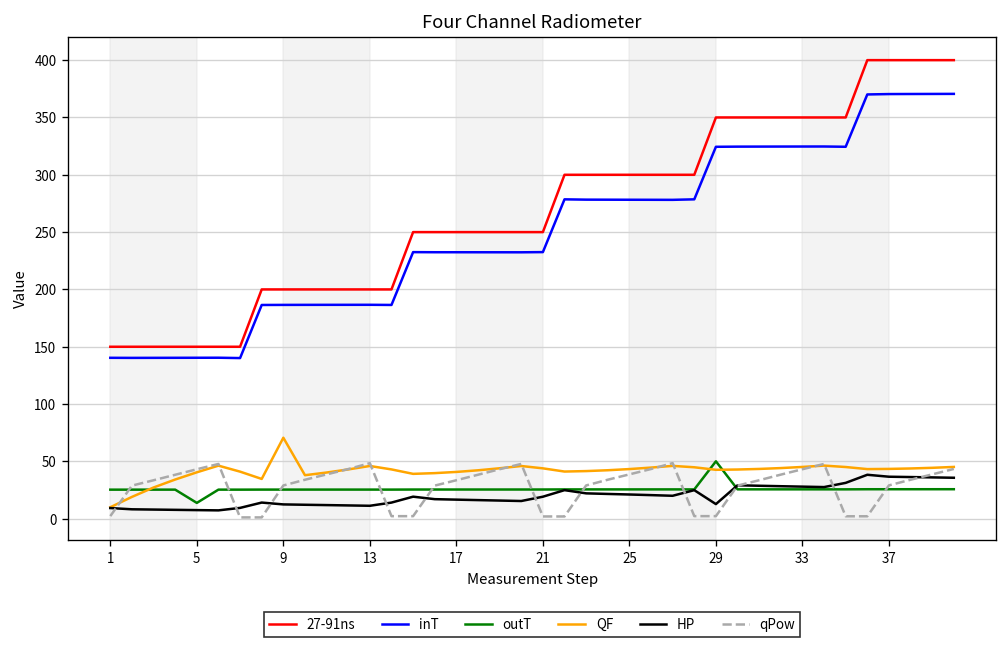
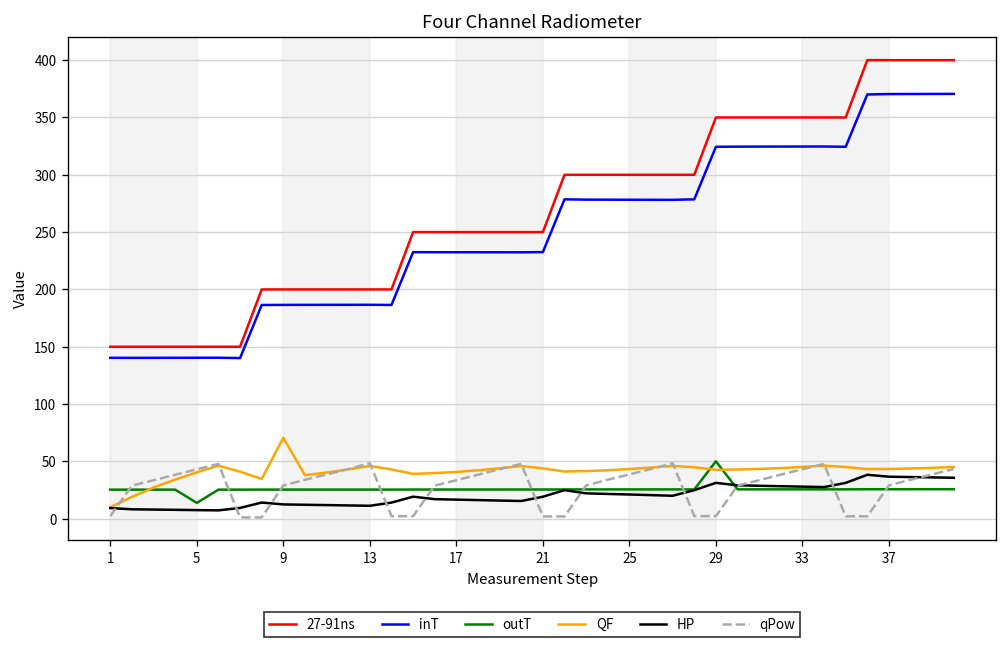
  {
    "27-91ns": {
      "1": 150,
      "5": 150,
      "9": 200,
      "13": 200,
      "17": 250,
      "21": 250,
      "25": 300,
      "29": 350,
      "33": 350,
      "37": 400
    },
    "inT": {
      "1": 140,
      "5": 140,
      "9": 190,
      "13": 190,
      "17": 230,
      "21": 230,
      "25": 280,
      "29": 320,
      "33": 320,
      "37": 370
    },
    "outT": {
      "1": 30,
      "5": 10,
      "9": 30,
      "13": 30,
      "17": 30,
      "21": 30,
      "25": 30,
      "29": 50,
      "37": 30
    },
    "QF": {
      "5": 40,
      "9": 70,
      "17": 40,
      "21": 40,
      "25": 40,
      "29": 40,
      "37": 40
    },
    "HP": {
      "5": 10,
      "9": 10,
      "13": 10,
      "17": 20,
      "21": 20,
      "25": 20,
-     "29": 10,
+     "29": 30,
      "37": 40
    },
    "qPow": {
      "1": 0,
      "5": 40,
      "9": 30,
      "17": 30,
      "21": 0,
      "25": 40,
      "29": 0,
      "37": 30
    }
  }
